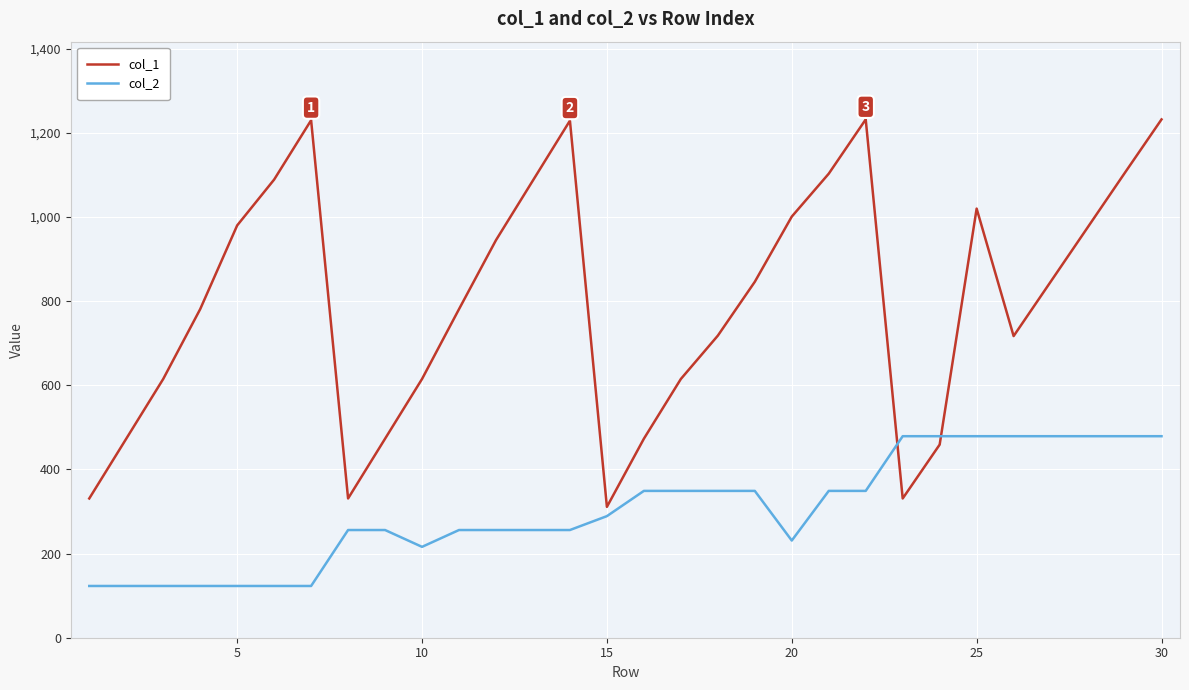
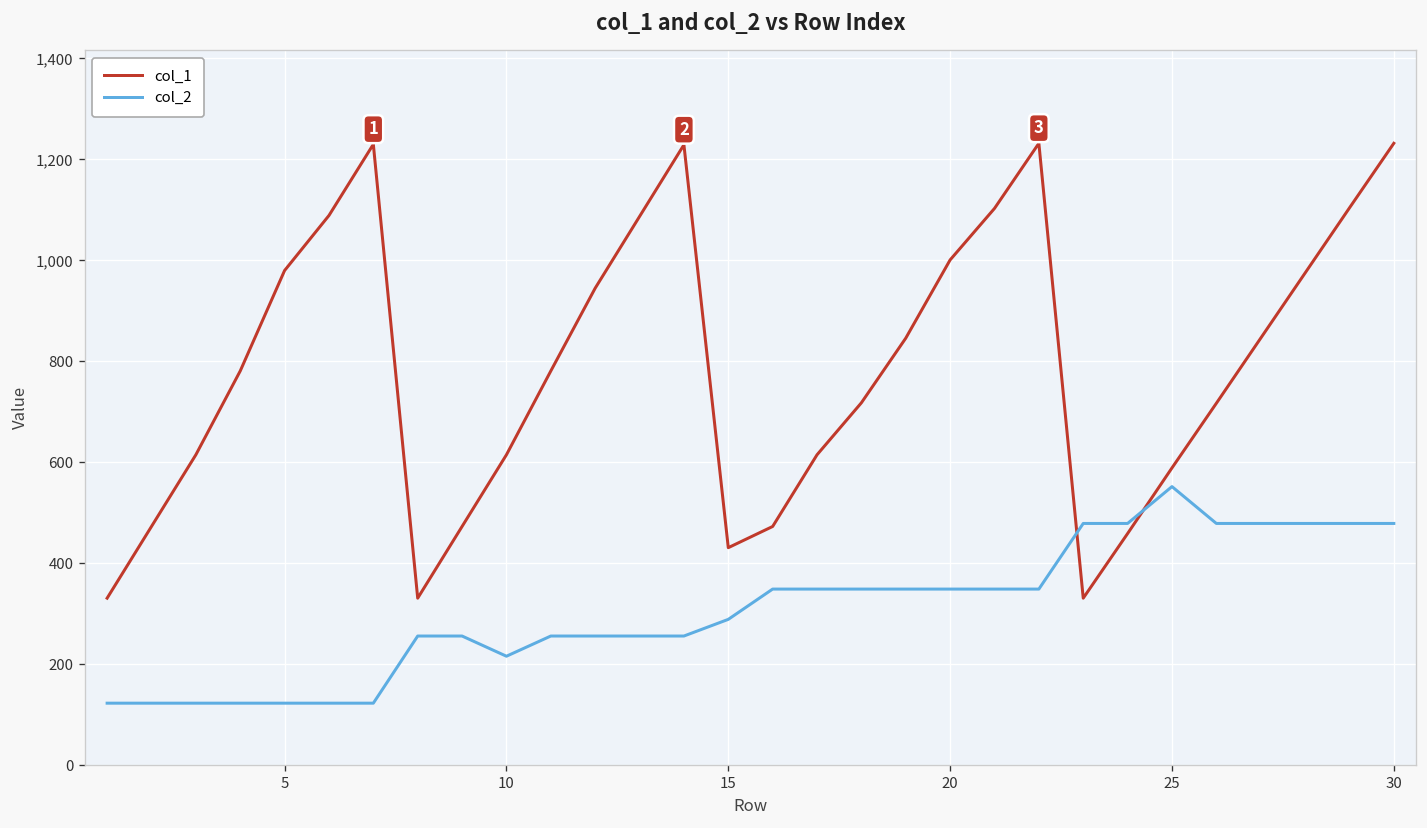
  {
    "col_1": {
      "5": "980",
      "10": "620",
-     "15": "310",
+     "15": "430",
      "20": "1,000",
-     "25": "1,020",
+     "25": "590",
      "30": "1,230"
    },
    "col_2": {
      "5": "120",
      "10": "220",
      "15": "290",
-     "20": "230",
-     "25": "480",
+     "20": "350",
+     "25": "550",
      "30": "480"
    }
  }
